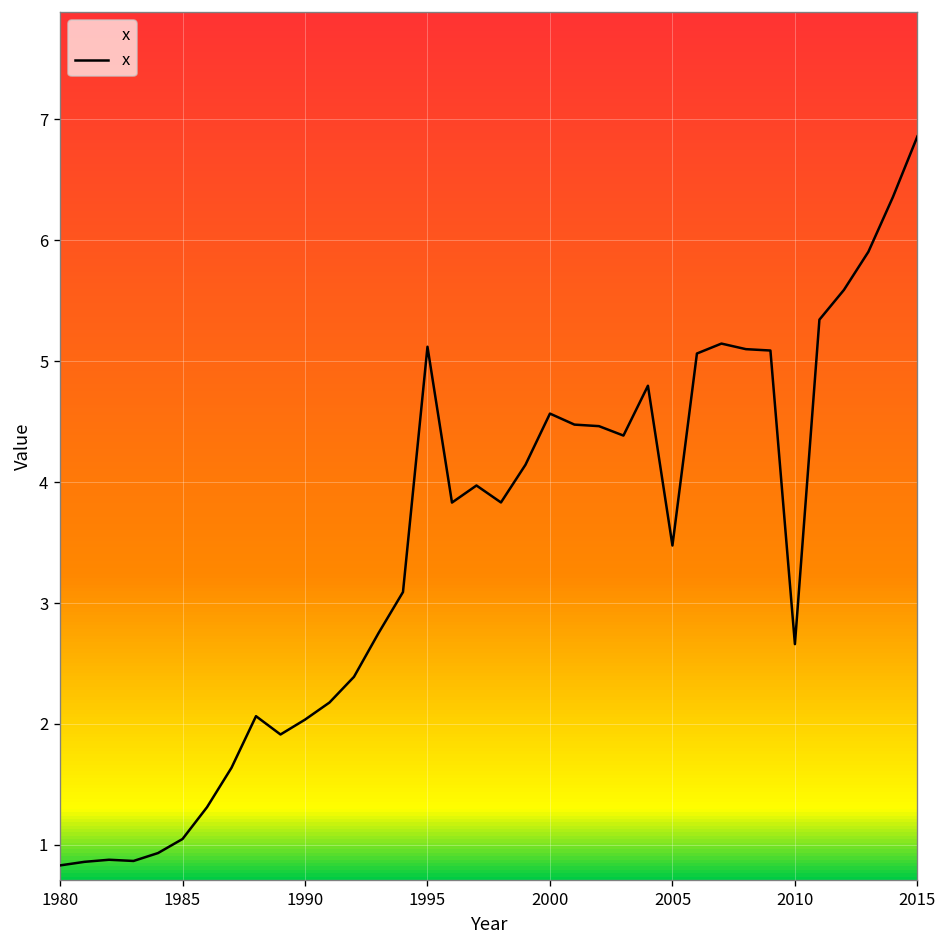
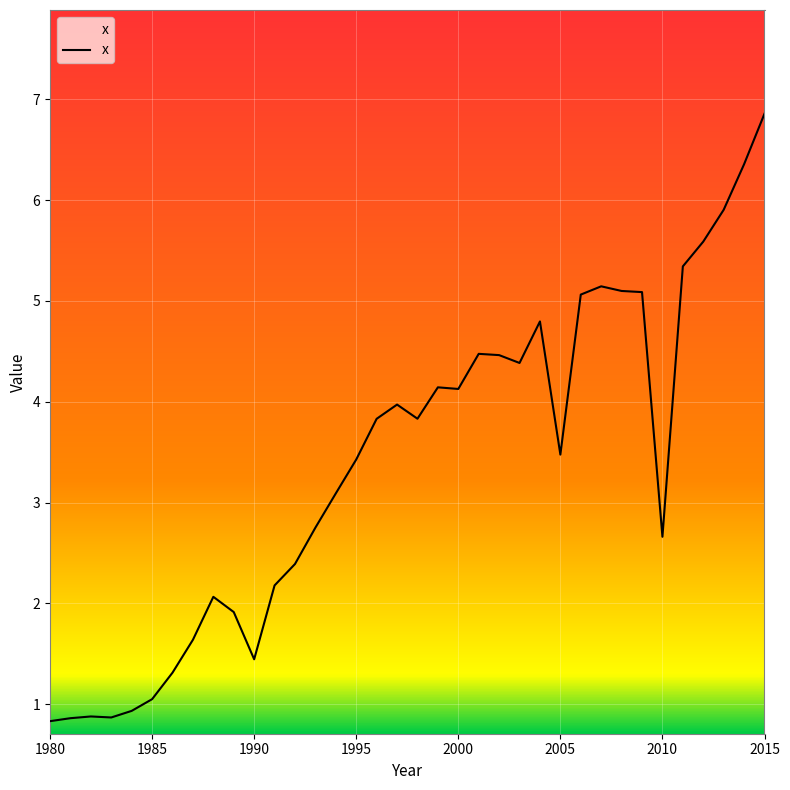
  {
    "1980": 0.83,
    "1985": 1.05,
-   "1990": 2.04,
-   "1995": 5.12,
-   "2000": 4.57,
+   "1990": 1.44,
+   "1995": 3.43,
+   "2000": 4.13,
    "2005": 3.48,
    "2010": 2.66,
    "2015": 6.86
  }
